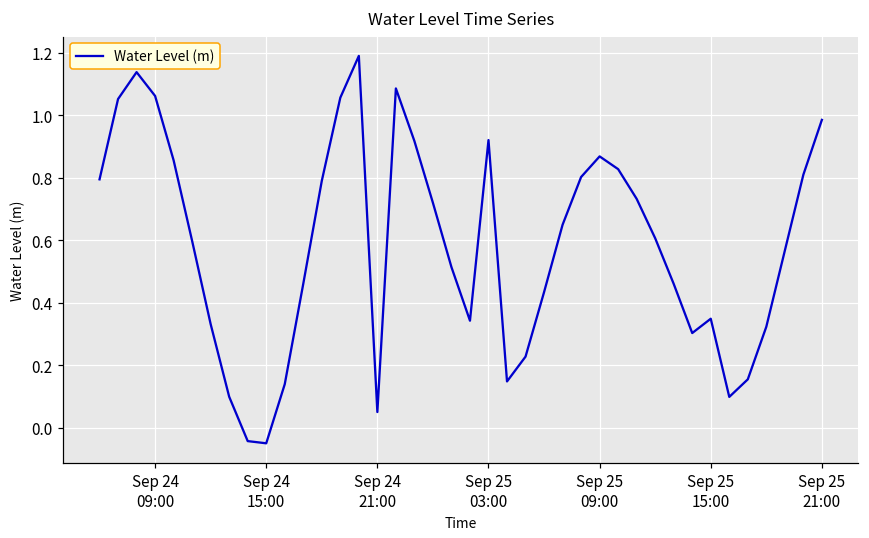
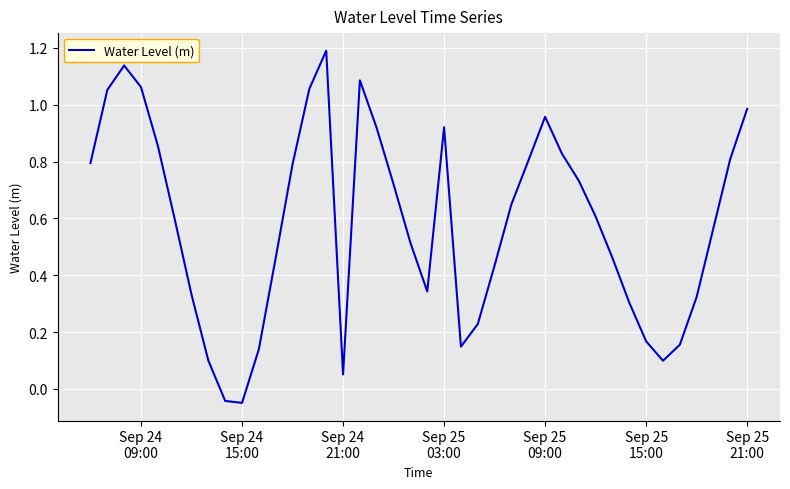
  {
    "Sep 24 09:00": 1.06,
    "Sep 24 15:00": -0.05,
    "Sep 24 21:00": 0.05,
    "Sep 25 03:00": 0.92,
-   "Sep 25 09:00": 0.87,
-   "Sep 25 15:00": 0.35,
+   "Sep 25 09:00": 0.96,
+   "Sep 25 15:00": 0.17,
    "Sep 25 21:00": 0.99
  }
